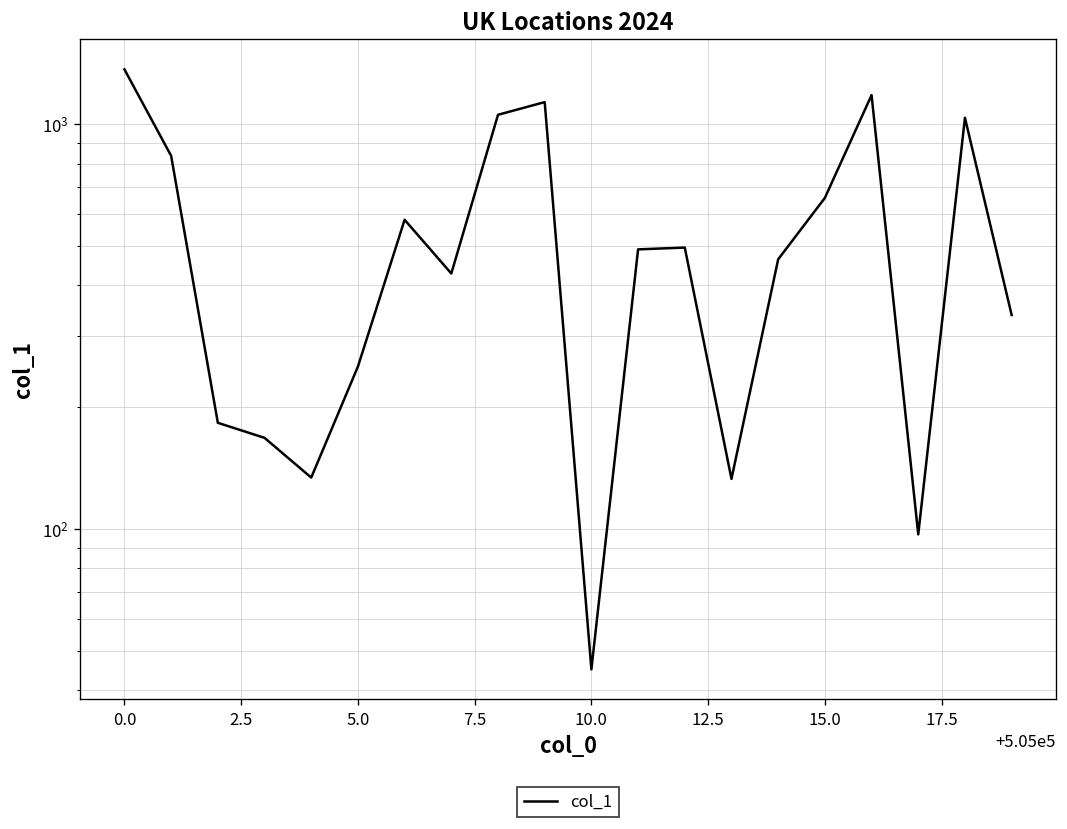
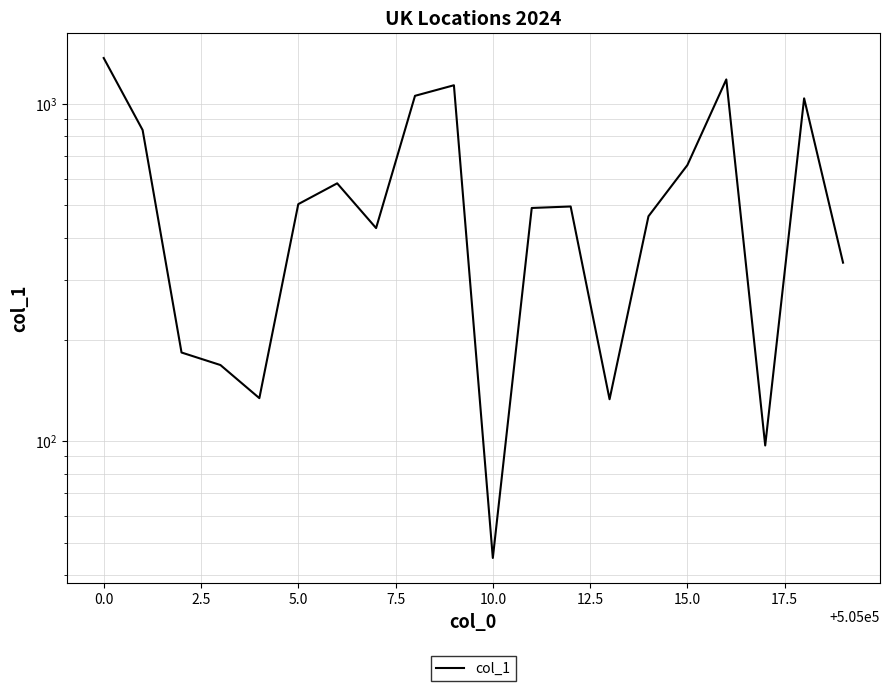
  {
    "0.0": 1370,
-   "5.0": 250,
+   "5.0": 500,
    "10.0": 45,
    "15.0": 660
  }
